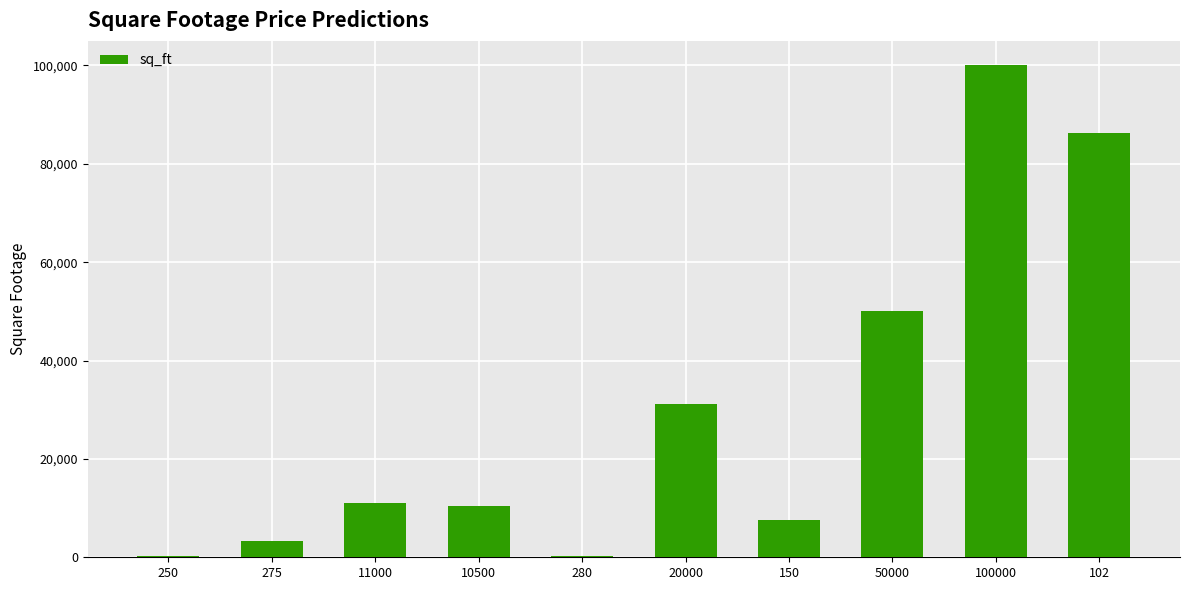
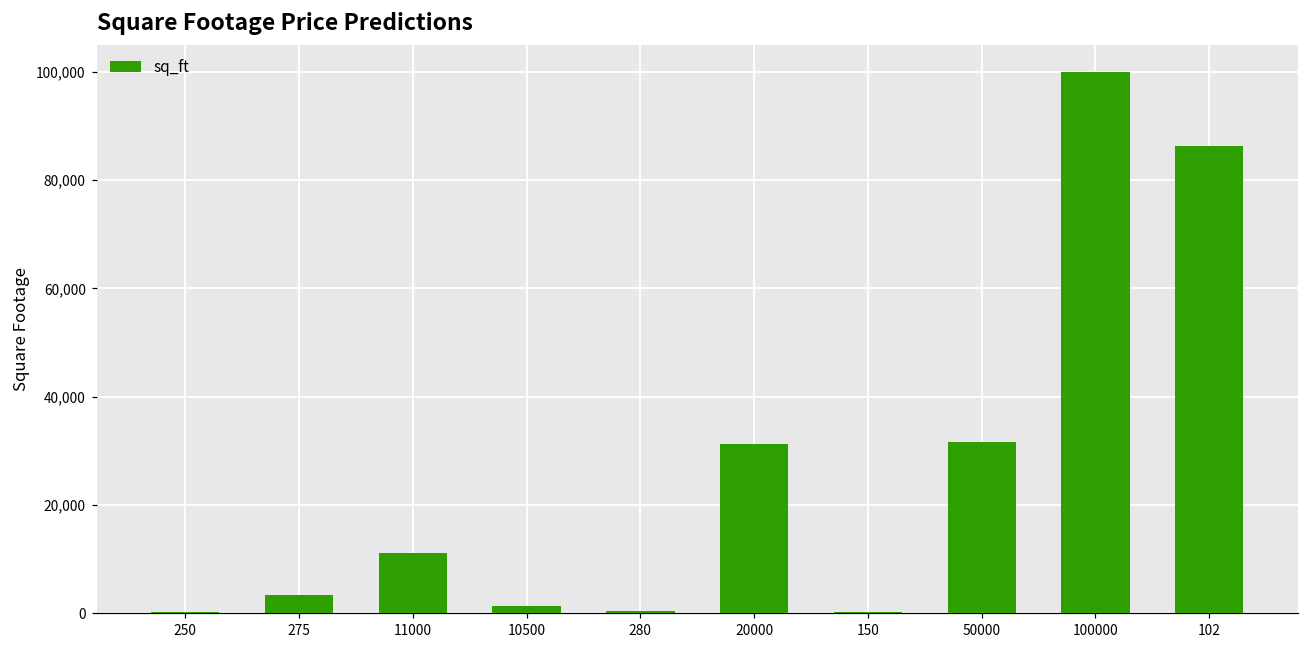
  {
    "275": "3,000",
    "11000": "11,000",
-   "10500": "11,000",
+   "10500": "1,000",
    "20000": "31,000",
-   "150": "8,000",
-   "50000": "50,000",
+   "150": "0",
+   "50000": "32,000",
    "100000": "100,000",
    "102": "86,000"
  }
